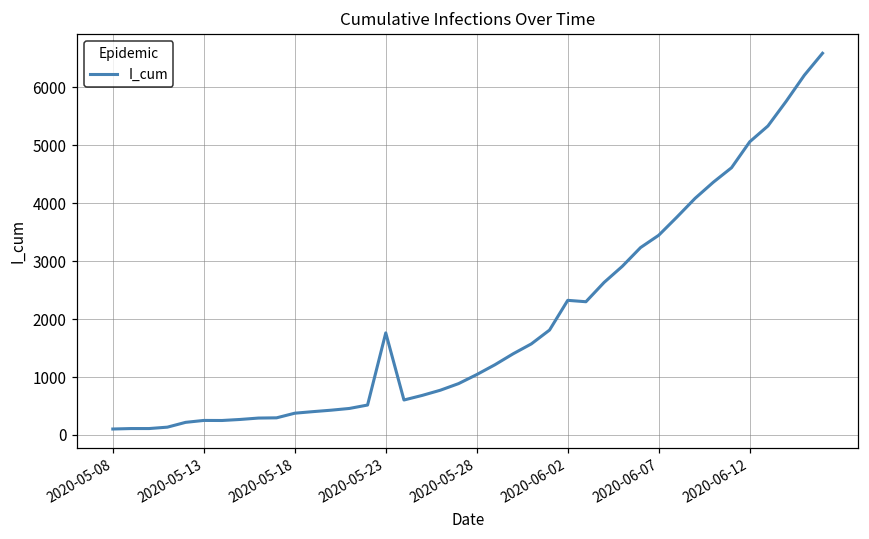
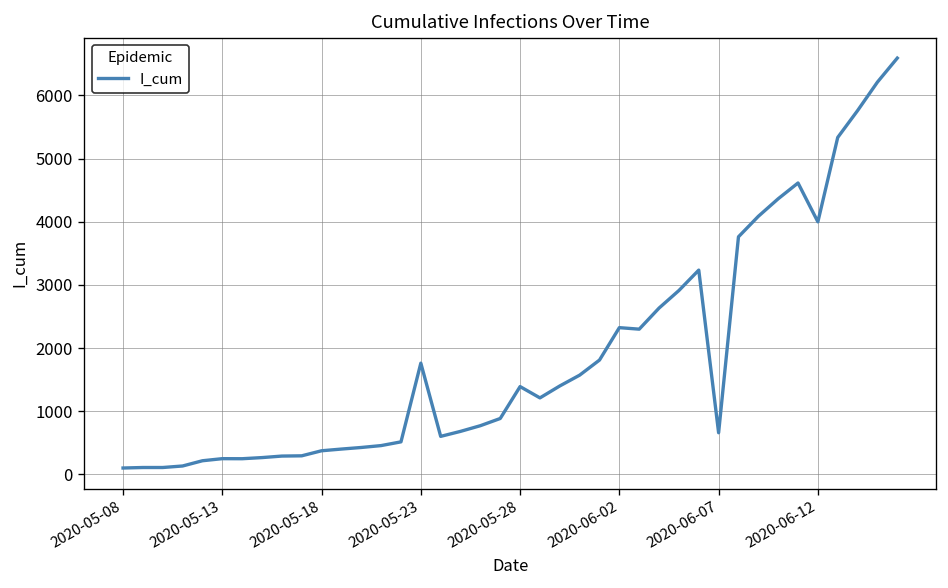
  {
    "2020-05-08": 100,
    "2020-05-13": 300,
    "2020-05-18": 400,
    "2020-05-23": 1800,
-   "2020-05-28": 1000,
+   "2020-05-28": 1400,
    "2020-06-02": 2300,
-   "2020-06-07": 3400,
-   "2020-06-12": 5100
+   "2020-06-07": 700,
+   "2020-06-12": 4000
  }
